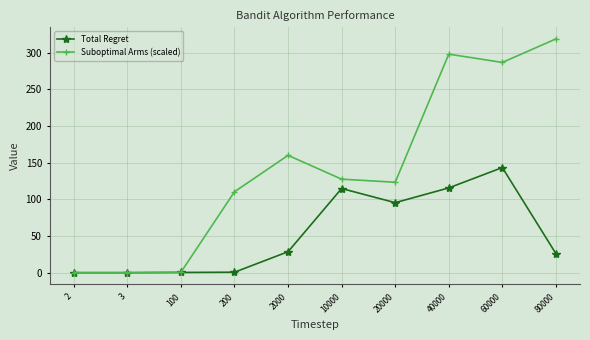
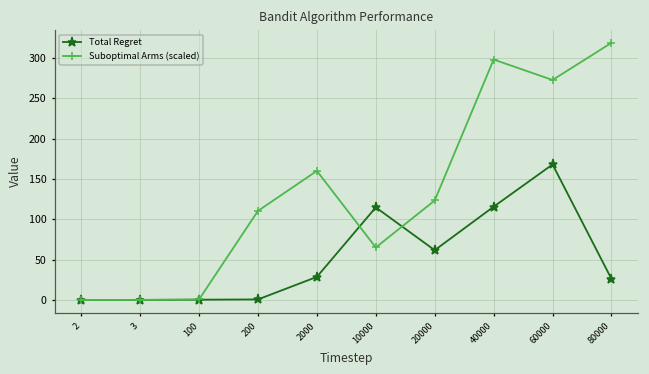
  {
    "Total Regret": {
      "200": 0,
      "2000": 30,
      "10000": 110,
-     "20000": 100,
+     "20000": 60,
      "40000": 120,
-     "60000": 140,
+     "60000": 170,
      "80000": 30
    },
    "Suboptimal Arms (scaled)": {
      "200": 110,
      "2000": 160,
-     "10000": 130,
+     "10000": 70,
      "20000": 120,
      "40000": 300,
-     "60000": 290,
+     "60000": 270,
      "80000": 320
    }
  }
